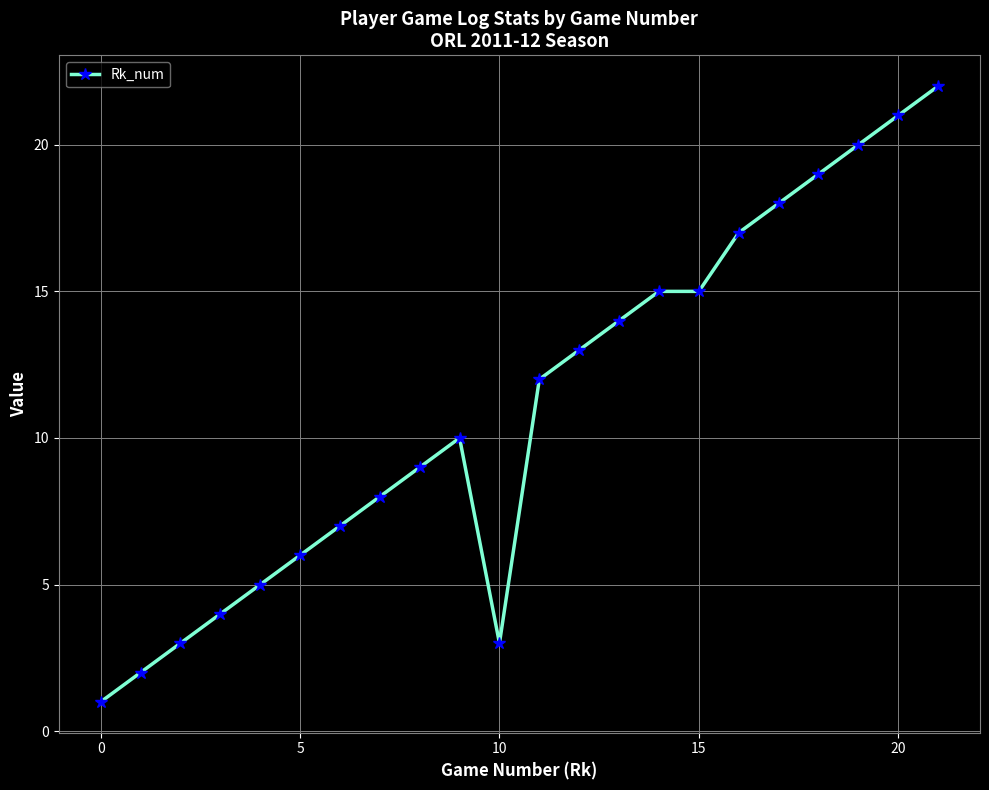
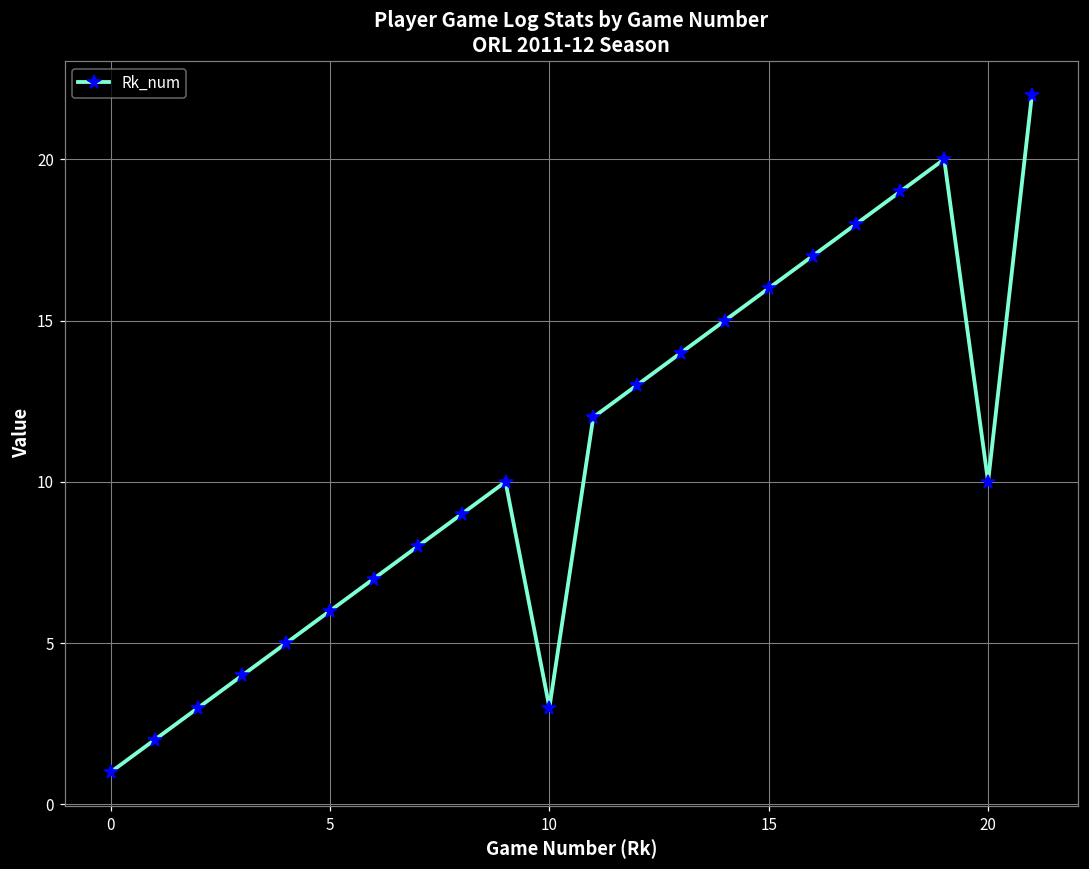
  {
    "0": 1,
    "5": 6,
    "10": 3,
-   "15": 15,
-   "20": 21
+   "15": 16,
+   "20": 10
  }
